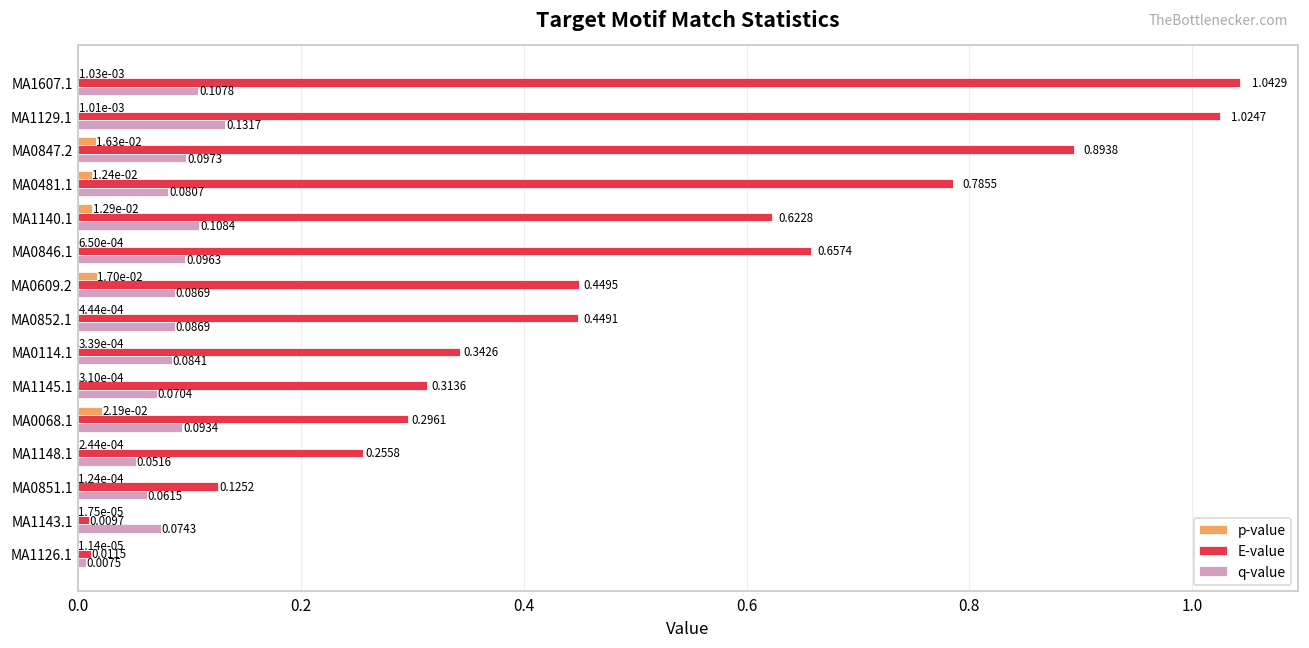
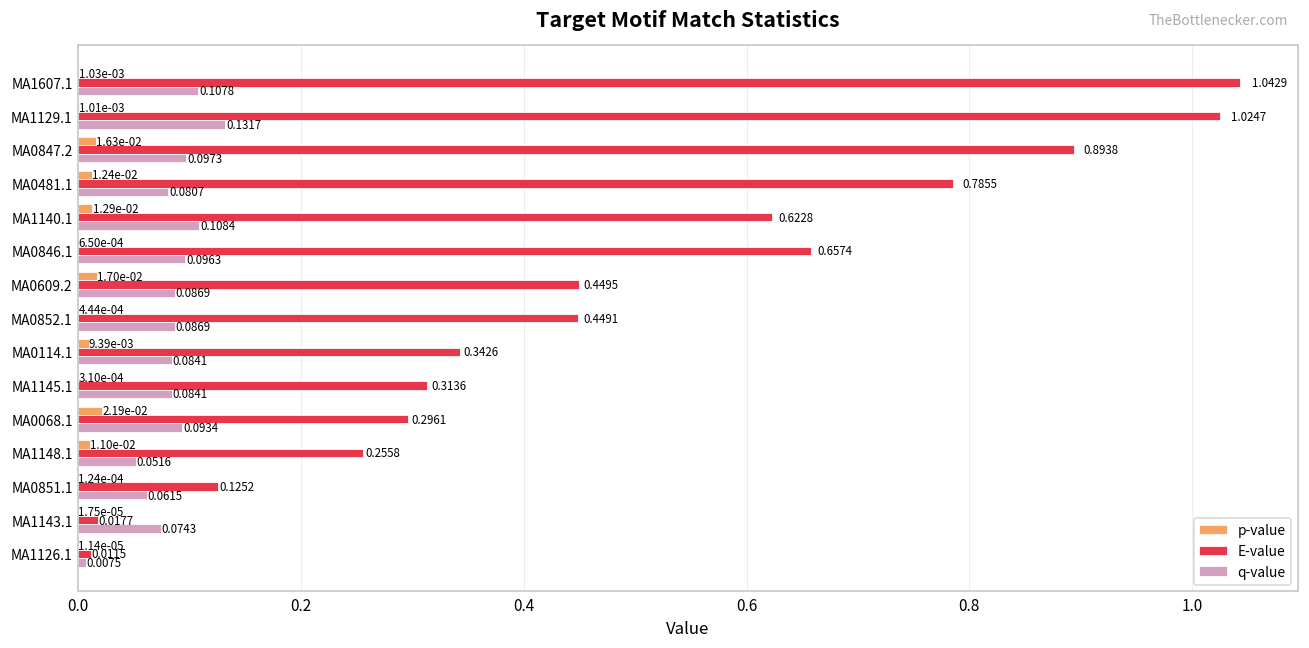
  {
    "p-value": {
      "MA1607.1": "1.03e-03",
      "MA1129.1": "1.01e-03",
      "MA0847.2": "1.63e-02",
      "MA0481.1": "1.24e-02",
      "MA1140.1": "1.29e-02",
      "MA0846.1": "6.50e-04",
      "MA0609.2": "1.70e-02",
      "MA0852.1": "4.44e-04",
-     "MA0114.1": "3.39e-04",
+     "MA0114.1": "9.39e-03",
      "MA1145.1": "3.10e-04",
      "MA0068.1": "2.19e-02",
-     "MA1148.1": "2.44e-04",
+     "MA1148.1": "1.10e-02",
      "MA0851.1": "1.24e-04"
    },
    "E-value": {
      "MA1607.1": "1.0429",
      "MA1129.1": "1.0247",
      "MA0847.2": "0.8938",
      "MA0481.1": "0.7855",
      "MA1140.1": "0.6228",
      "MA0846.1": "0.6574",
      "MA0609.2": "0.4495",
      "MA0852.1": "0.4491",
      "MA0114.1": "0.3426",
      "MA1145.1": "0.3136",
      "MA0068.1": "0.2961",
      "MA1148.1": "0.2558",
      "MA0851.1": "0.1252",
-     "MA1143.1": "0.0097"
+     "MA1143.1": "0.0177"
    },
    "q-value": {
      "MA1607.1": "0.1078",
      "MA1129.1": "0.1317",
      "MA0847.2": "0.0973",
      "MA0481.1": "0.0807",
      "MA1140.1": "0.1084",
      "MA0846.1": "0.0963",
      "MA0609.2": "0.0869",
      "MA0852.1": "0.0869",
      "MA0114.1": "0.0841",
-     "MA1145.1": "0.0704",
+     "MA1145.1": "0.0841",
      "MA0068.1": "0.0934",
      "MA1148.1": "0.0516",
      "MA0851.1": "0.0615",
      "MA1143.1": "0.0743"
    }
  }
